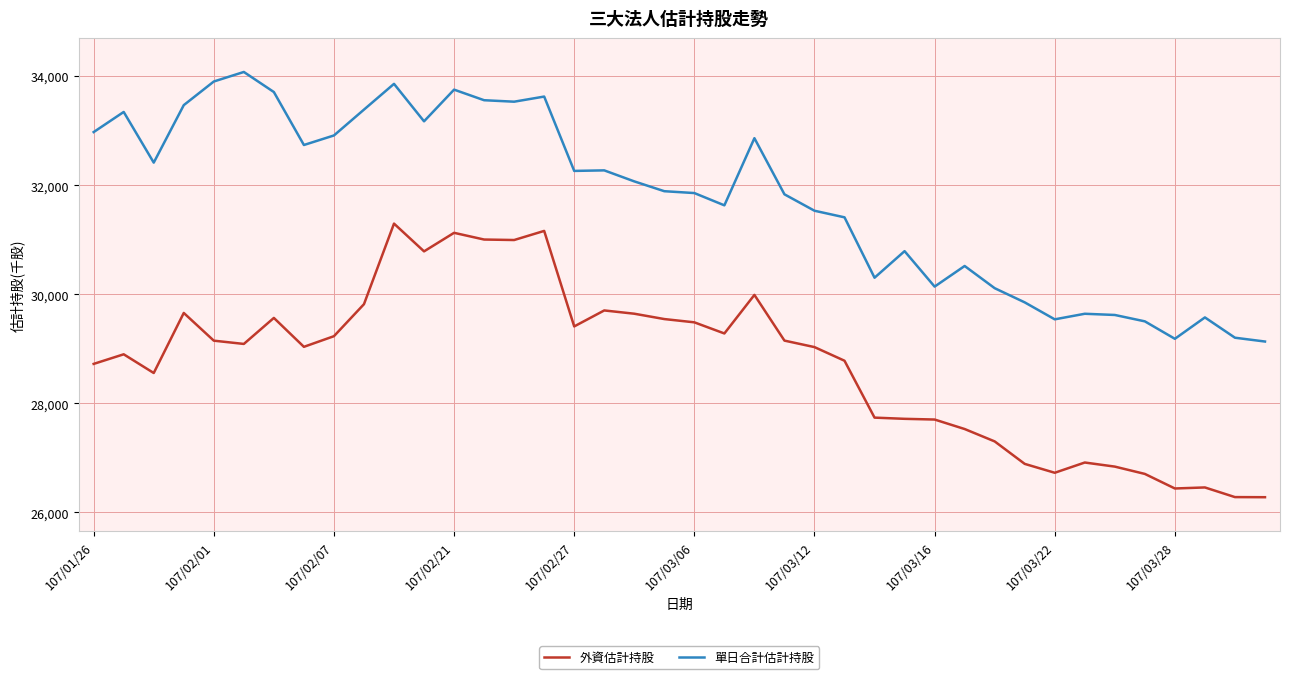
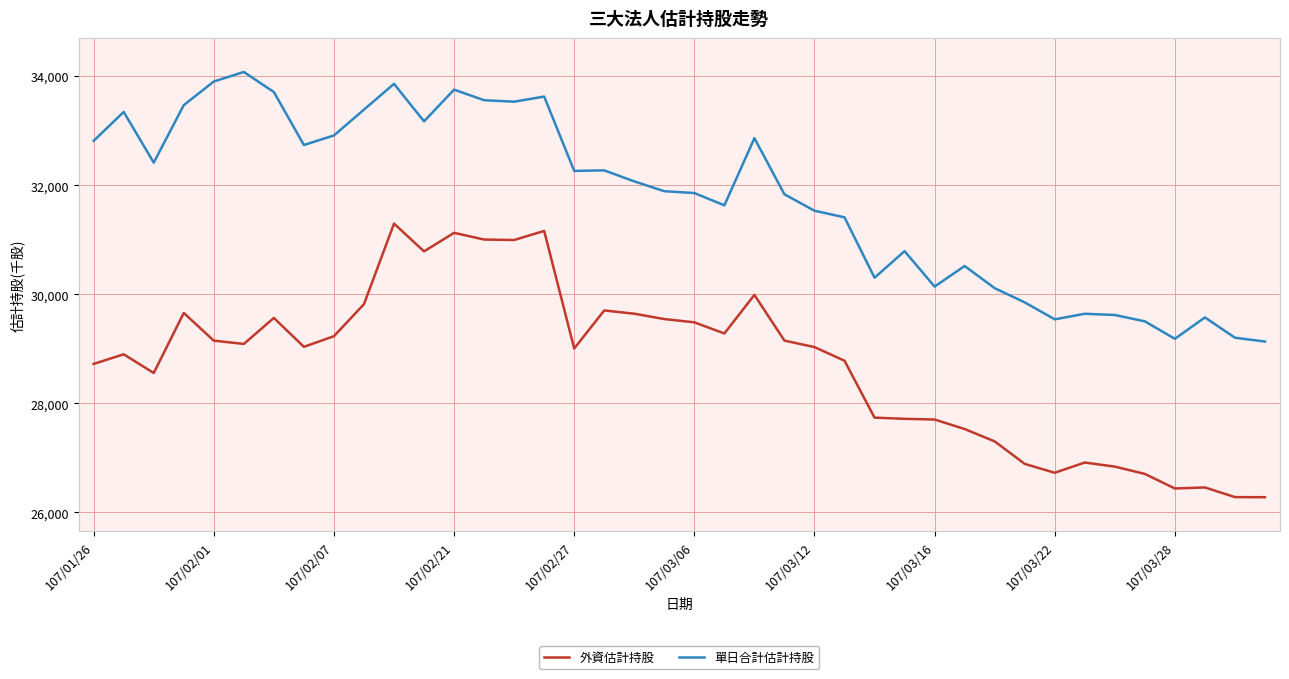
  {
    "外資估計持股": {
      "107/01/26": "28,700",
      "107/02/01": "29,200",
      "107/02/07": "29,200",
      "107/02/21": "31,100",
-     "107/02/27": "29,400",
+     "107/02/27": "29,000",
      "107/03/06": "29,500",
      "107/03/12": "29,000",
      "107/03/16": "27,700",
      "107/03/22": "26,700",
      "107/03/28": "26,400"
    },
    "單日合計估計持股": {
-     "107/01/26": "33,000",
+     "107/01/26": "32,800",
      "107/02/01": "33,900",
      "107/02/07": "32,900",
      "107/02/21": "33,800",
      "107/02/27": "32,300",
      "107/03/06": "31,900",
      "107/03/12": "31,500",
      "107/03/16": "30,100",
      "107/03/22": "29,500",
      "107/03/28": "29,200"
    }
  }
